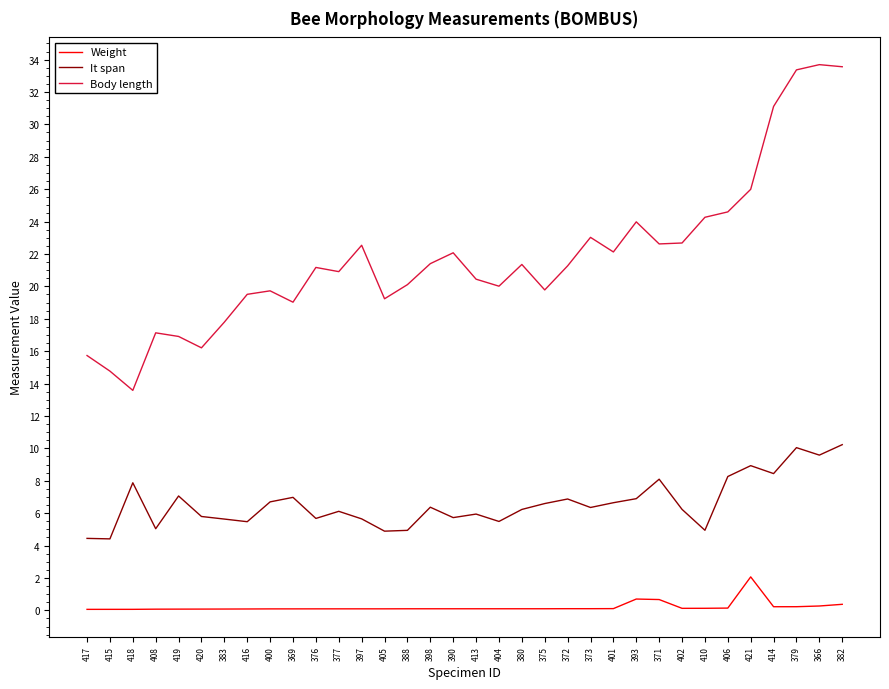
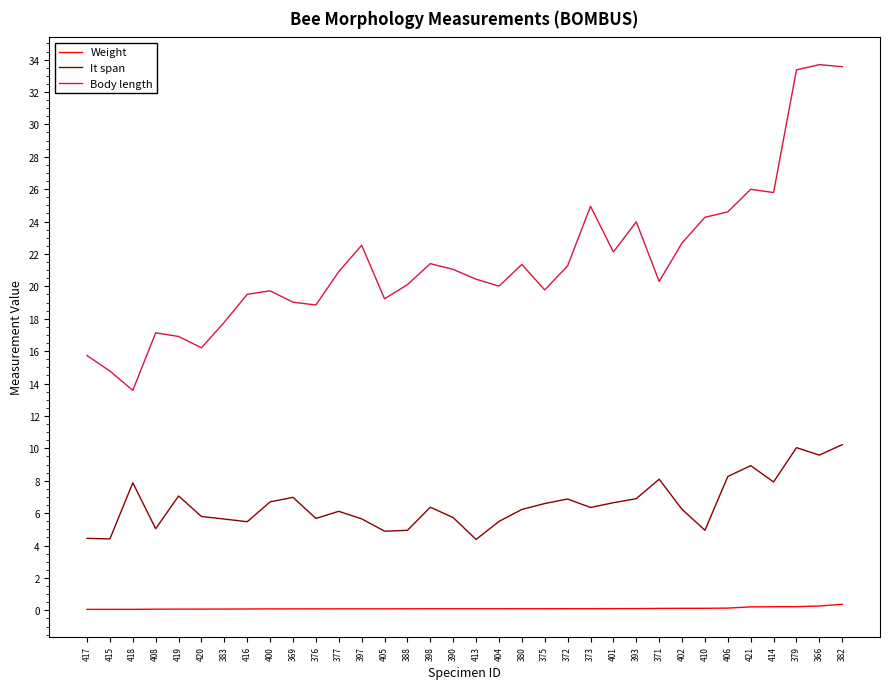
  {
    "Weight": {
      "417": 0.1,
      "415": 0.1,
      "418": 0.1,
      "408": 0.1,
      "419": 0.1,
      "420": 0.1,
      "383": 0.1,
      "416": 0.1,
      "400": 0.1,
      "369": 0.1,
      "376": 0.1,
      "377": 0.1,
      "397": 0.1,
      "405": 0.1,
      "388": 0.1,
      "398": 0.1,
      "390": 0.1,
      "413": 0.1,
      "404": 0.1,
      "380": 0.1,
      "375": 0.1,
      "372": 0.1,
      "373": 0.1,
      "401": 0.1,
-     "393": 0.7,
-     "371": 0.7,
+     "393": 0.1,
+     "371": 0.1,
      "402": 0.1,
      "410": 0.1,
      "406": 0.1,
-     "421": 2.1,
+     "421": 0.2,
      "414": 0.2,
      "379": 0.2,
      "366": 0.3,
      "382": 0.4
    },
    "It span": {
      "417": 4.4,
      "415": 4.4,
      "418": 7.9,
      "408": 5.0,
      "419": 7.1,
      "420": 5.8,
      "383": 5.6,
      "416": 5.5,
      "400": 6.7,
      "369": 7.0,
      "376": 5.7,
      "377": 6.1,
      "397": 5.6,
      "405": 4.9,
      "388": 4.9,
      "398": 6.4,
      "390": 5.7,
-     "413": 5.9,
+     "413": 4.4,
      "404": 5.5,
      "380": 6.2,
      "375": 6.6,
      "372": 6.9,
      "373": 6.4,
      "401": 6.6,
      "393": 6.9,
      "371": 8.1,
      "402": 6.2,
      "410": 4.9,
      "406": 8.3,
      "421": 8.9,
-     "414": 8.4,
+     "414": 7.9,
      "379": 10.0,
      "366": 9.6,
      "382": 10.2
    },
    "Body length": {
      "417": 15.7,
      "415": 14.8,
      "418": 13.6,
      "408": 17.1,
      "419": 16.9,
      "420": 16.2,
      "383": 17.8,
      "416": 19.5,
      "400": 19.7,
      "369": 19.0,
-     "376": 21.2,
+     "376": 18.9,
      "377": 20.9,
      "397": 22.5,
      "405": 19.2,
      "388": 20.1,
      "398": 21.4,
-     "390": 22.1,
+     "390": 21.0,
      "413": 20.4,
      "404": 20.0,
      "380": 21.4,
      "375": 19.8,
      "372": 21.3,
-     "373": 23.0,
+     "373": 24.9,
      "401": 22.1,
      "393": 24.0,
-     "371": 22.6,
+     "371": 20.3,
      "402": 22.7,
      "410": 24.3,
      "406": 24.6,
      "421": 26.0,
-     "414": 31.1,
+     "414": 25.8,
      "379": 33.4,
      "366": 33.7,
      "382": 33.6
    }
  }
